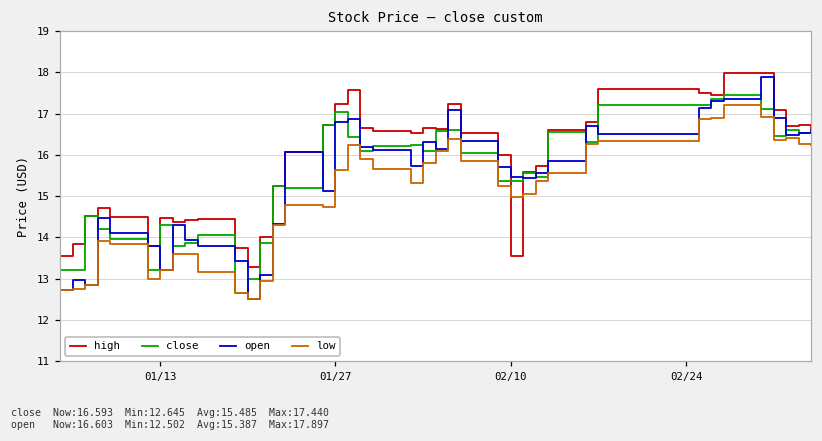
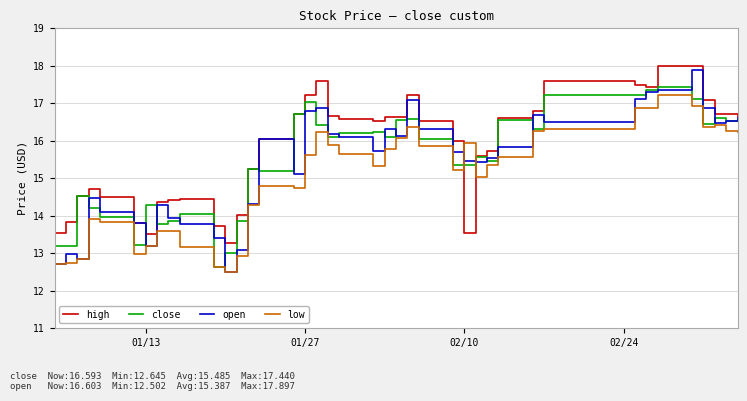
  {
    "high": {
-     "01/13": 14.5,
+     "01/13": 13.5,
      "01/27": 17.2,
      "02/10": 13.6
    },
    "close": {
      "01/13": 14.3,
      "01/27": 17.0,
      "02/10": 15.4
    },
    "open": {
      "01/27": 16.8,
      "02/10": 15.5
    },
    "low": {
      "01/27": 15.6,
-     "02/10": 15.0
+     "02/10": 15.9
    }
  }
